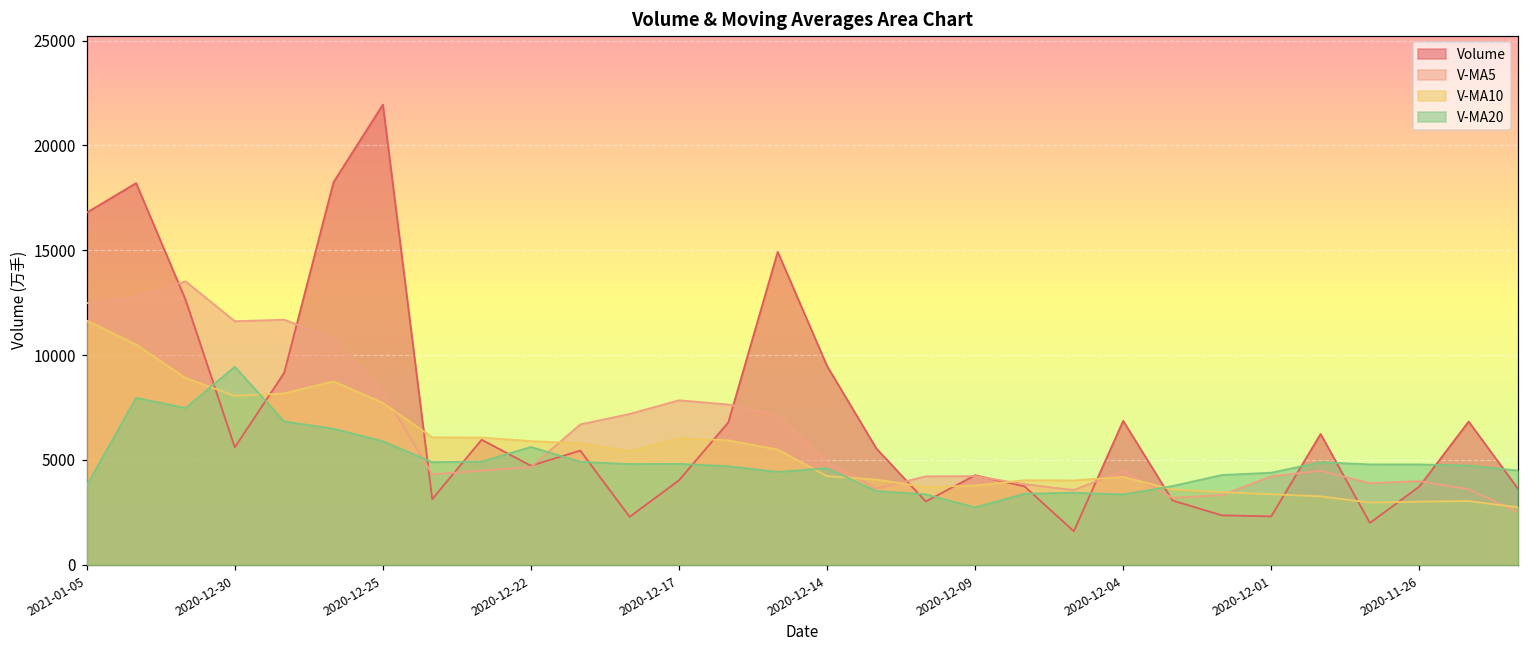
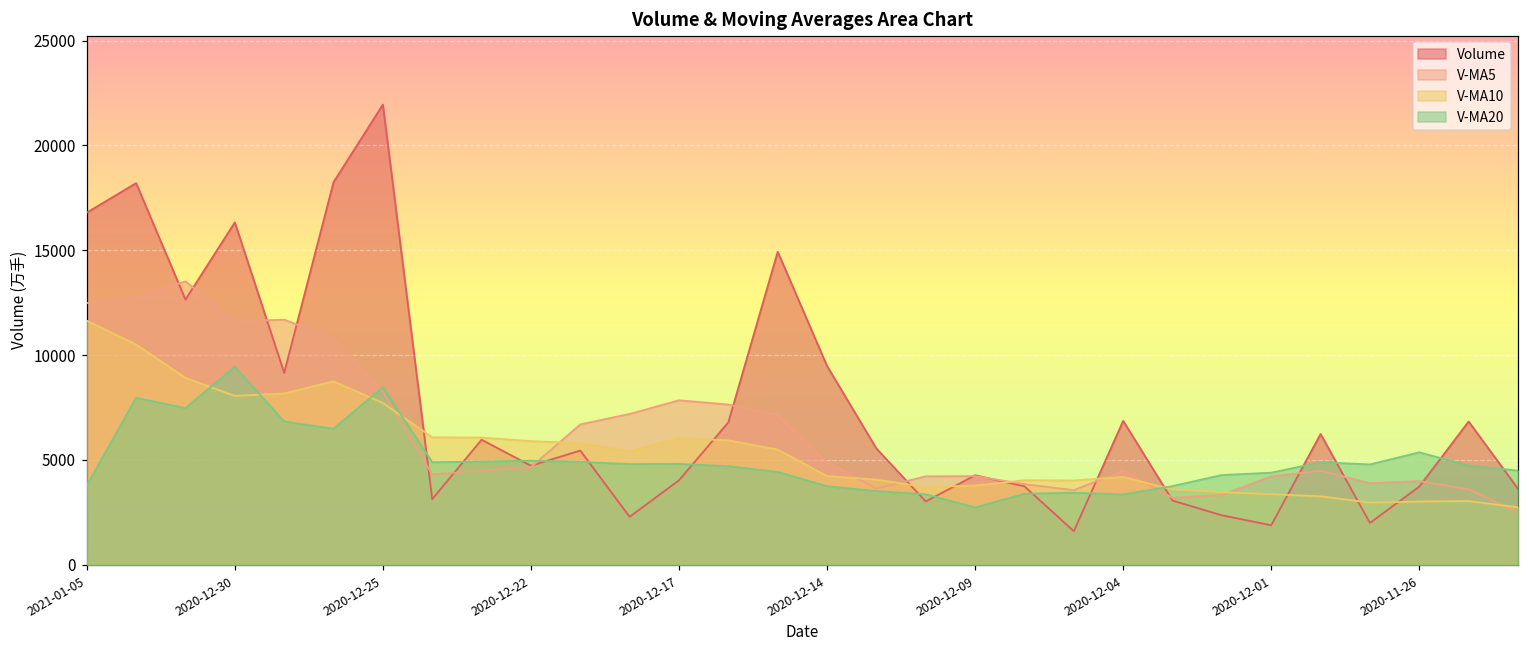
  {
    "Volume": {
      "2021-01-05": 16800,
-     "2020-12-30": 5600,
+     "2020-12-30": 16300,
      "2020-12-25": 21900,
      "2020-12-17": 4000,
      "2020-12-14": 9500,
      "2020-12-04": 6900,
-     "2020-12-01": 2300,
+     "2020-12-01": 1900,
      "2020-11-26": 3700
    },
    "V-MA20": {
      "2021-01-05": 3800,
      "2020-12-30": 9400,
-     "2020-12-25": 5900,
-     "2020-12-22": 5600,
+     "2020-12-25": 8500,
+     "2020-12-22": 5000,
      "2020-12-17": 4800,
-     "2020-12-14": 4600,
+     "2020-12-14": 3700,
      "2020-12-09": 2700,
      "2020-12-04": 3300,
      "2020-12-01": 4400,
-     "2020-11-26": 4800
+     "2020-11-26": 5400
    }
  }
